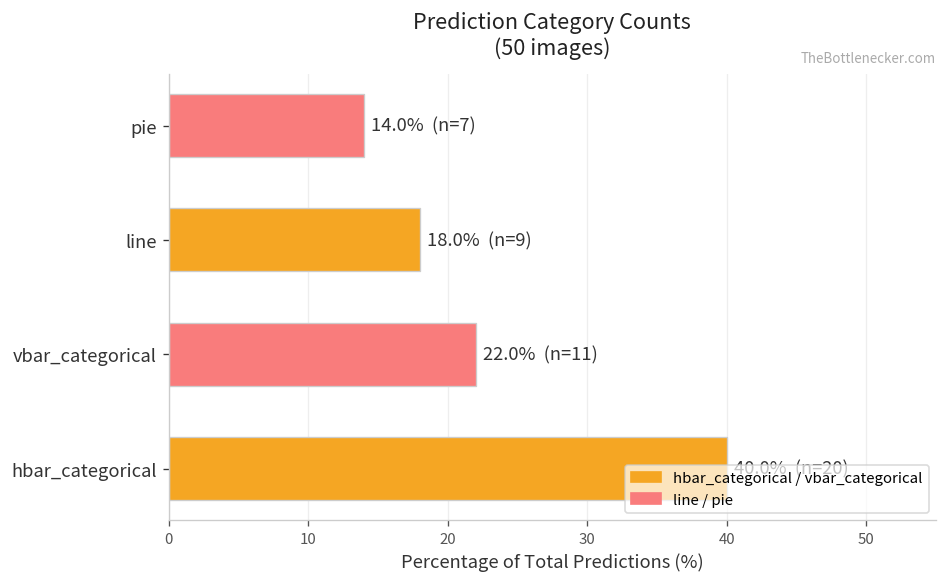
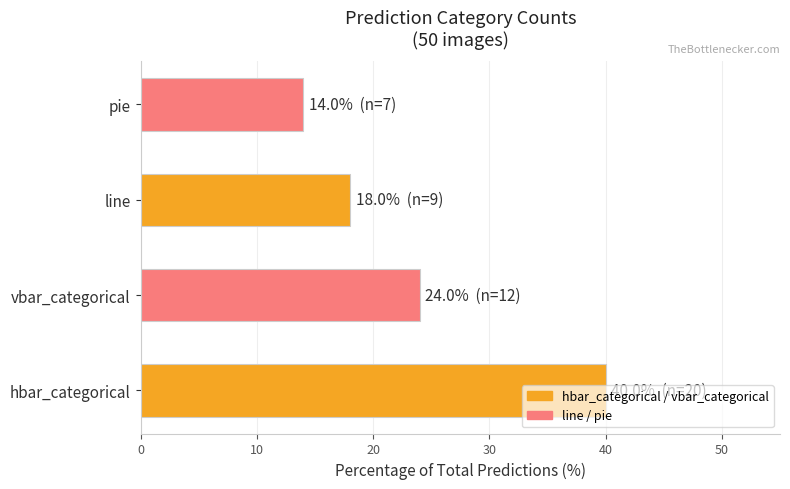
  {
    "pie": "14.0%",
    "line": "18.0%",
-   "vbar_categorical": "22.0% (n=11)"
+   "vbar_categorical": "24.0% (n=12)"
  }
